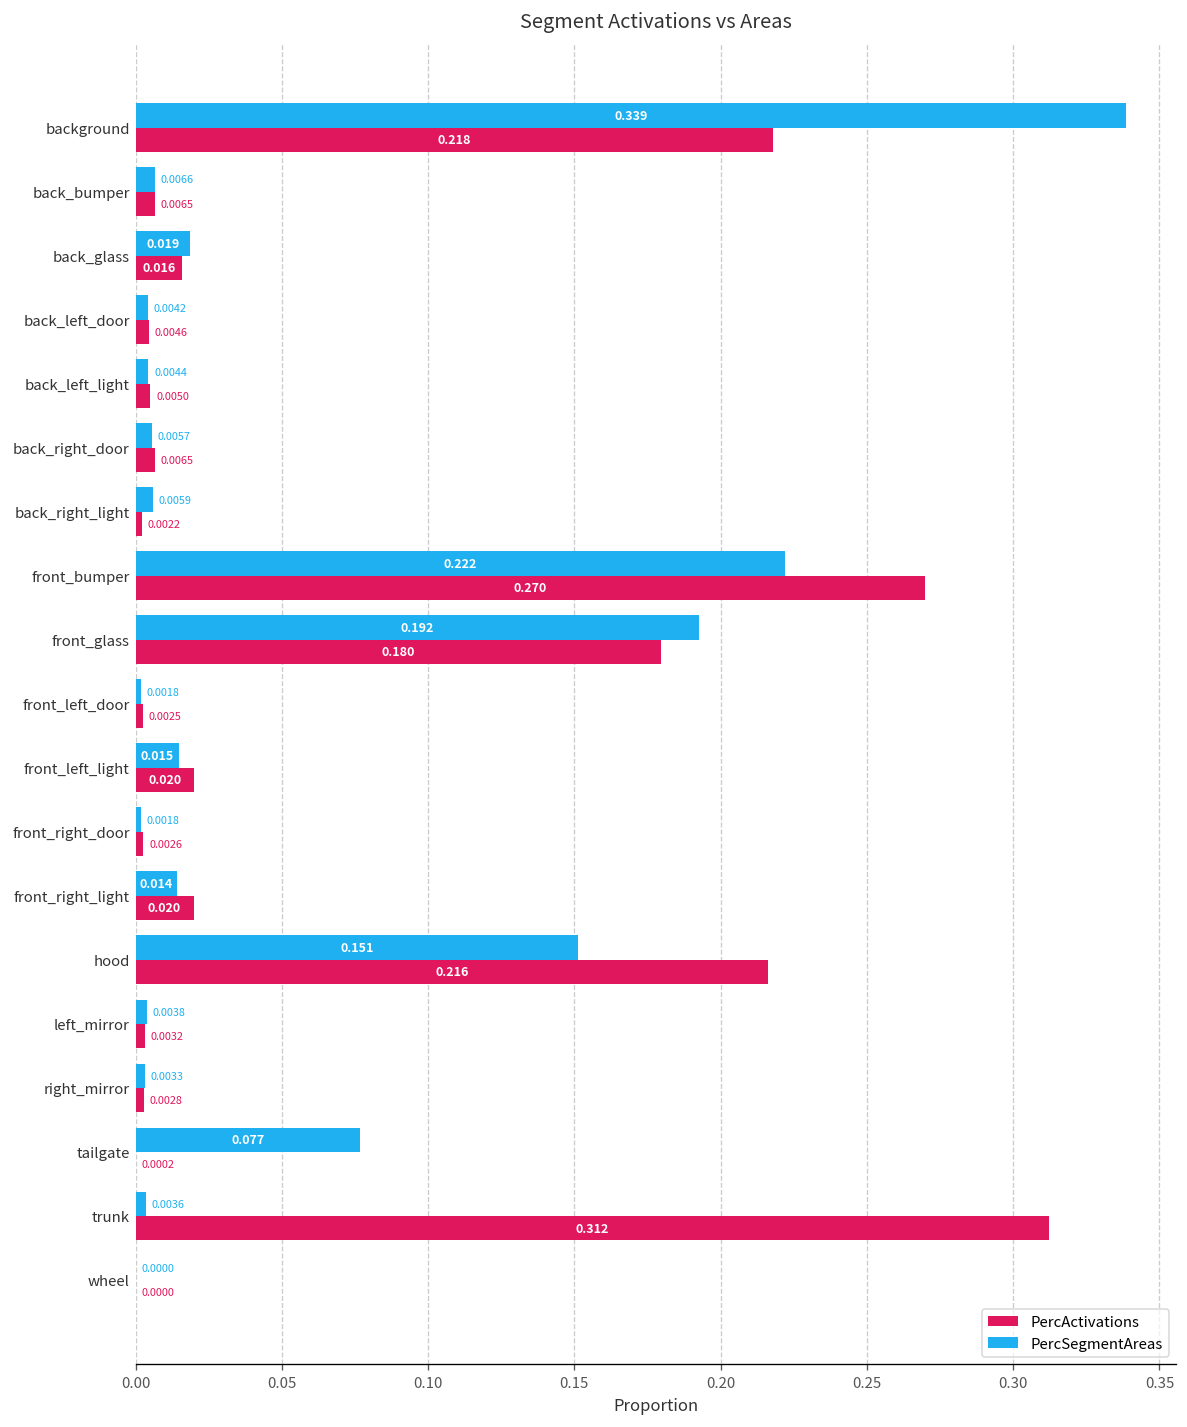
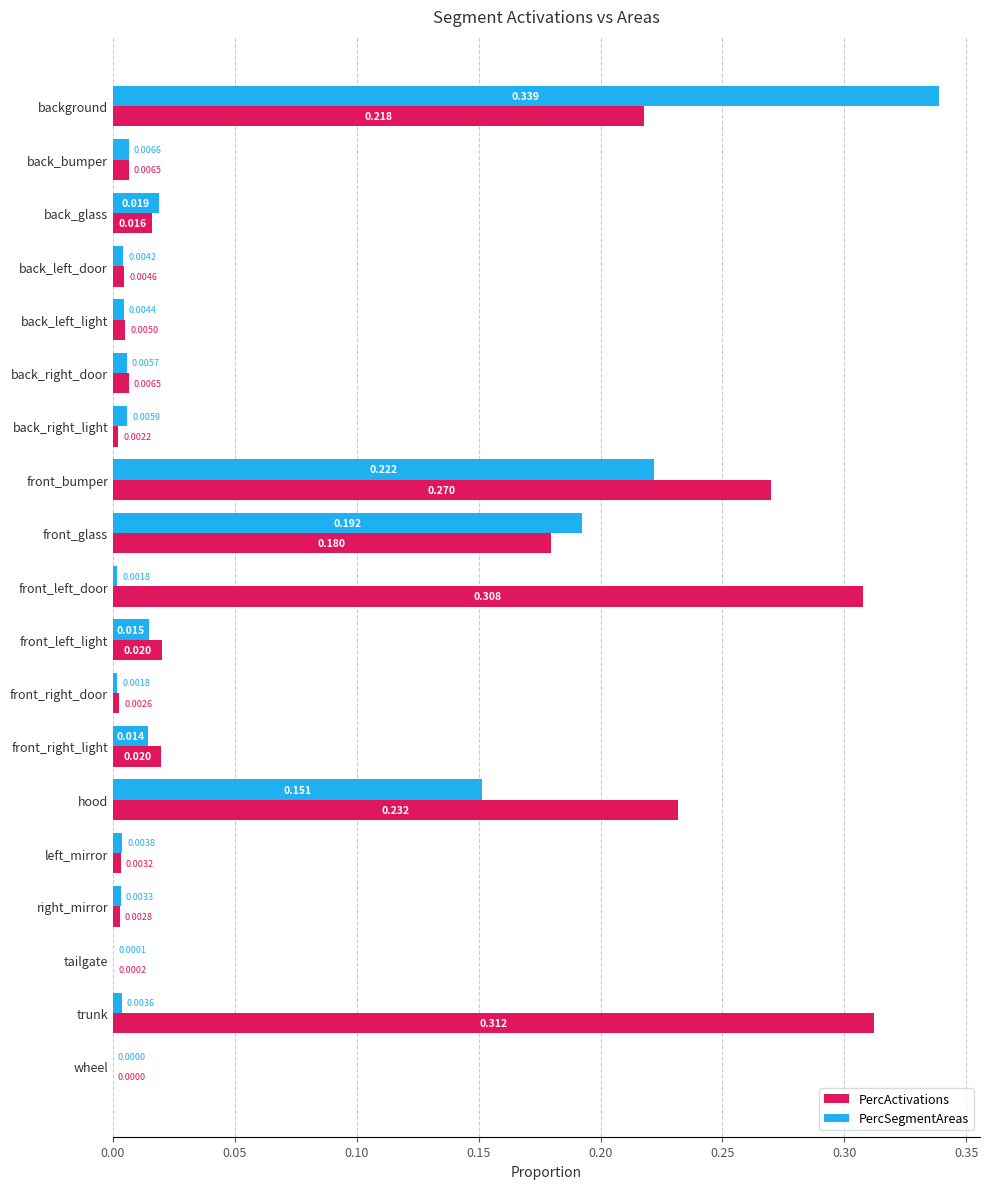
  {
    "PercActivations": {
      "background": 0.218,
      "back_bumper": 0.0065,
      "back_glass": 0.016,
      "back_left_door": 0.0046,
      "back_left_light": 0.0050,
      "back_right_door": 0.0065,
      "back_right_light": 0.0022,
      "front_bumper": 0.270,
      "front_glass": 0.180,
-     "front_left_door": 0.0025,
+     "front_left_door": 0.308,
      "front_left_light": 0.020,
      "front_right_door": 0.0026,
      "front_right_light": 0.020,
-     "hood": 0.216,
+     "hood": 0.232,
      "left_mirror": 0.0032,
      "right_mirror": 0.0028,
      "tailgate": 0.0002,
      "trunk": 0.312,
      "wheel": 0.0000
    },
    "PercSegmentAreas": {
      "background": 0.339,
      "back_bumper": 0.0066,
      "back_glass": 0.019,
      "back_left_door": 0.0042,
      "back_left_light": 0.0044,
      "back_right_door": 0.0057,
      "back_right_light": 0.0059,
      "front_bumper": 0.222,
      "front_glass": 0.192,
      "front_left_door": 0.0018,
      "front_left_light": 0.015,
      "front_right_door": 0.0018,
      "front_right_light": 0.014,
      "hood": 0.151,
      "left_mirror": 0.0038,
      "right_mirror": 0.0033,
-     "tailgate": 0.077,
+     "tailgate": 0.0001,
      "trunk": 0.0036,
      "wheel": 0.0000
    }
  }
